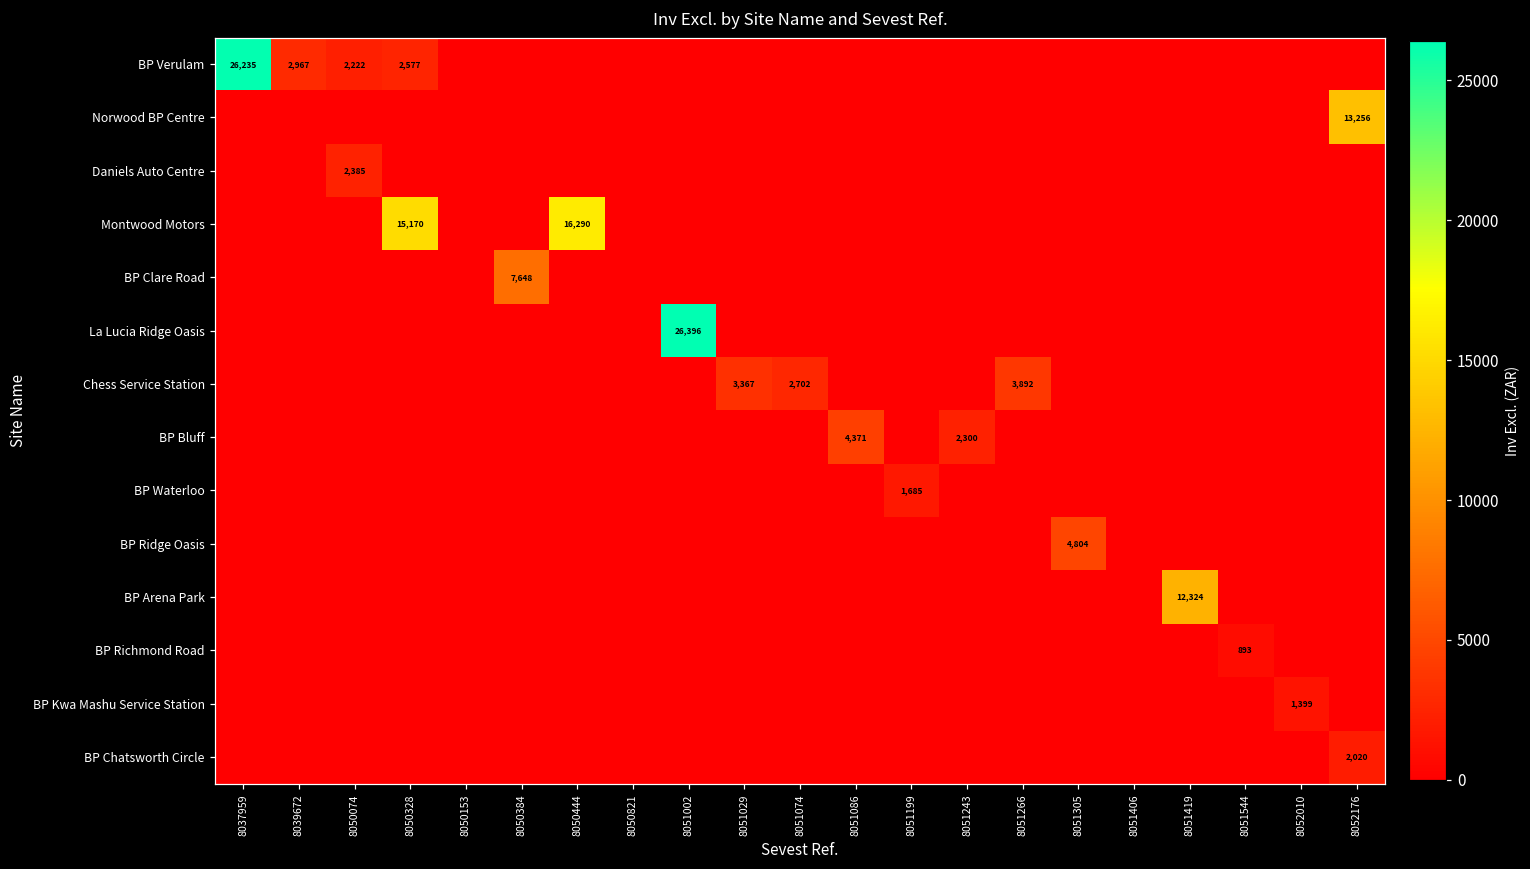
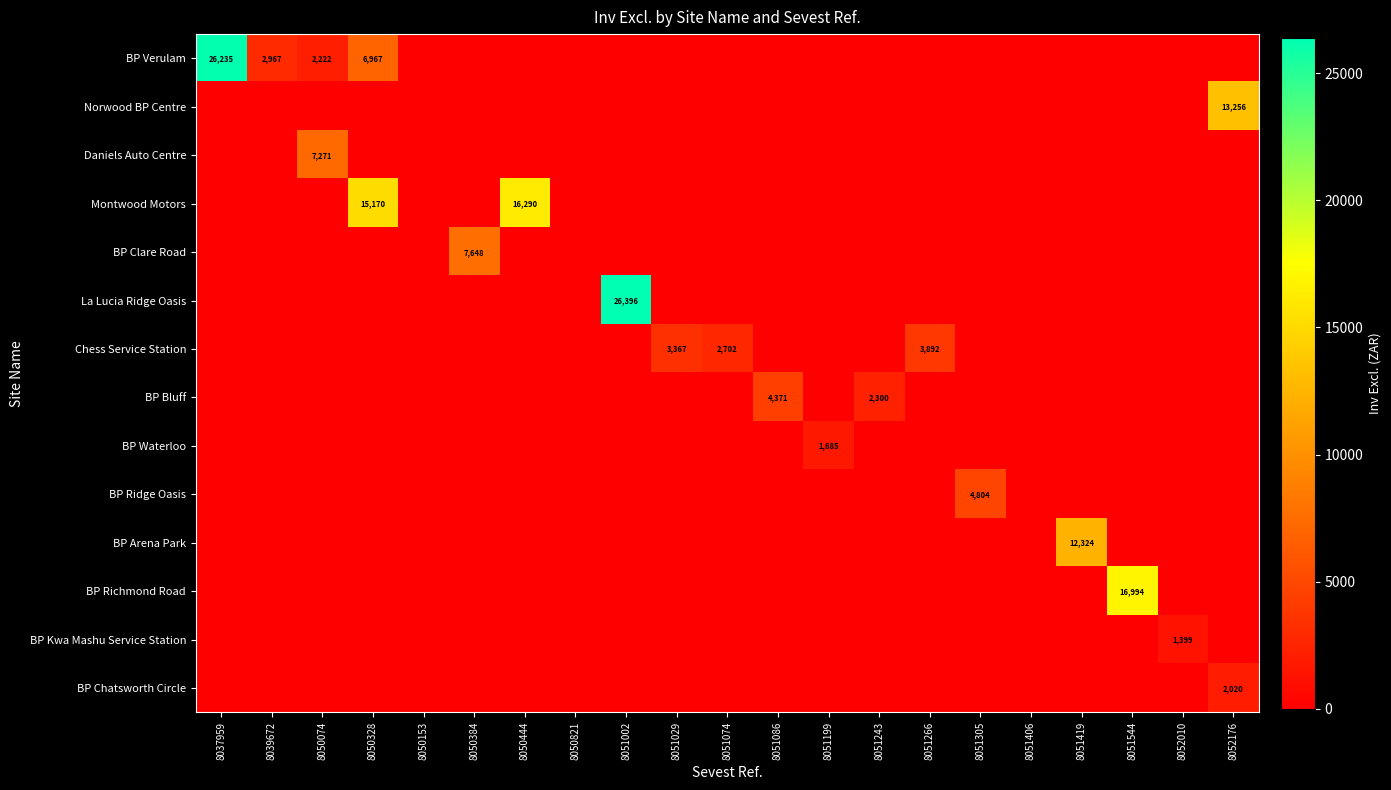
  {
    "BP Verulam": {
      "8037959": "26,235",
      "8039672": "2,967",
      "8050074": "2,222",
-     "8050328": "2,577"
+     "8050328": "6,967"
    },
    "Norwood BP Centre": {
      "8052176": "13,256"
    },
    "Daniels Auto Centre": {
-     "8050074": "2,385"
+     "8050074": "7,271"
    },
    "Montwood Motors": {
      "8050328": "15,170",
      "8050444": "16,290"
    },
    "BP Clare Road": {
      "8050384": "7,648"
    },
    "La Lucia Ridge Oasis": {
      "8051002": "26,396"
    },
    "Chess Service Station": {
      "8051029": "3,367",
      "8051074": "2,702",
      "8051266": "3,892"
    },
    "BP Bluff": {
      "8051086": "4,371",
      "8051243": "2,300"
    },
    "BP Waterloo": {
      "8051199": "1,685"
    },
    "BP Ridge Oasis": {
      "8051305": "4,804"
    },
    "BP Arena Park": {
      "8051419": "12,324"
    },
    "BP Richmond Road": {
-     "8051544": "893"
+     "8051544": "16,994"
    },
    "BP Kwa Mashu Service Station": {
      "8052010": "1,399"
    },
    "BP Chatsworth Circle": {
      "8052176": "2,020"
    }
  }
